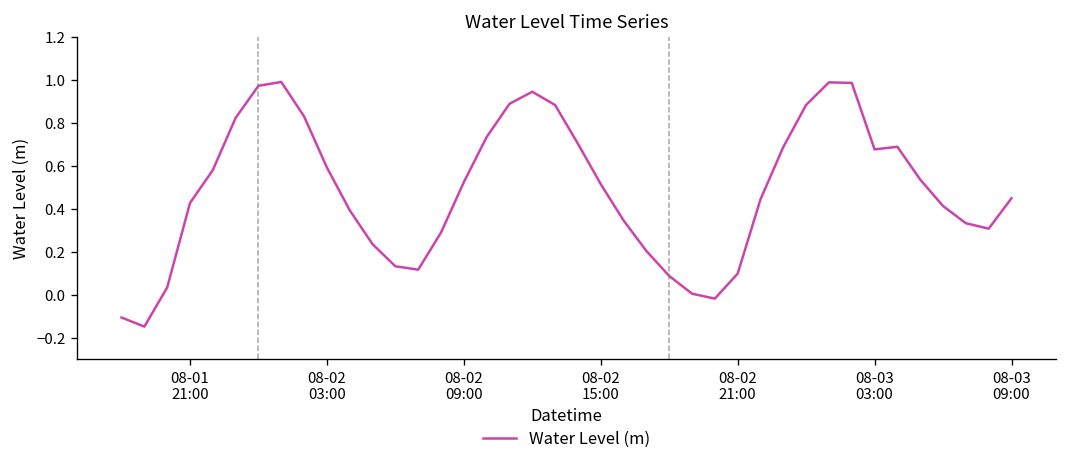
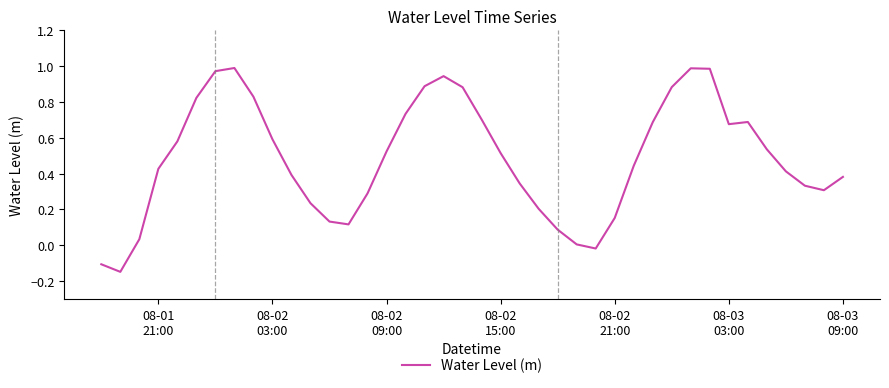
  {
    "08-01 21:00": 0.43,
    "08-02 03:00": 0.59,
    "08-02 09:00": 0.52,
    "08-02 15:00": 0.51,
-   "08-02 21:00": 0.10,
+   "08-02 21:00": 0.15,
    "08-03 03:00": 0.68,
-   "08-03 09:00": 0.45
+   "08-03 09:00": 0.38
  }
